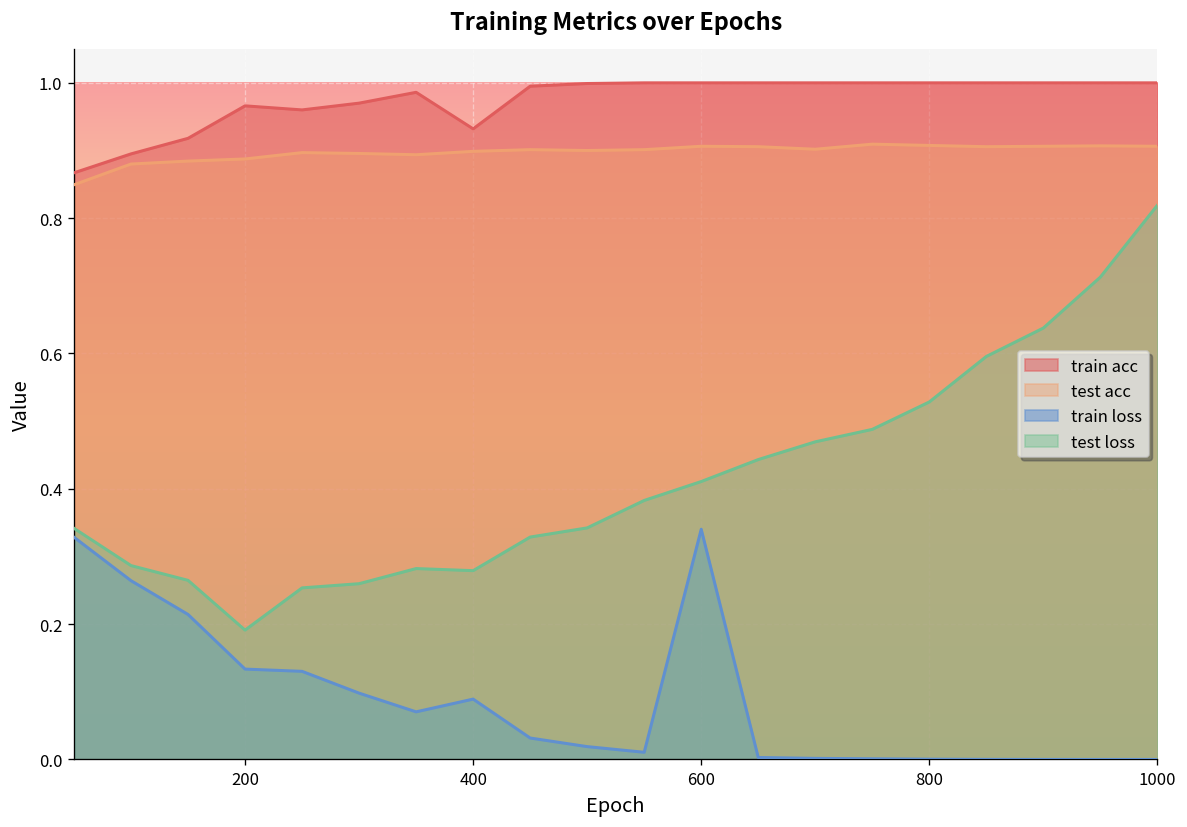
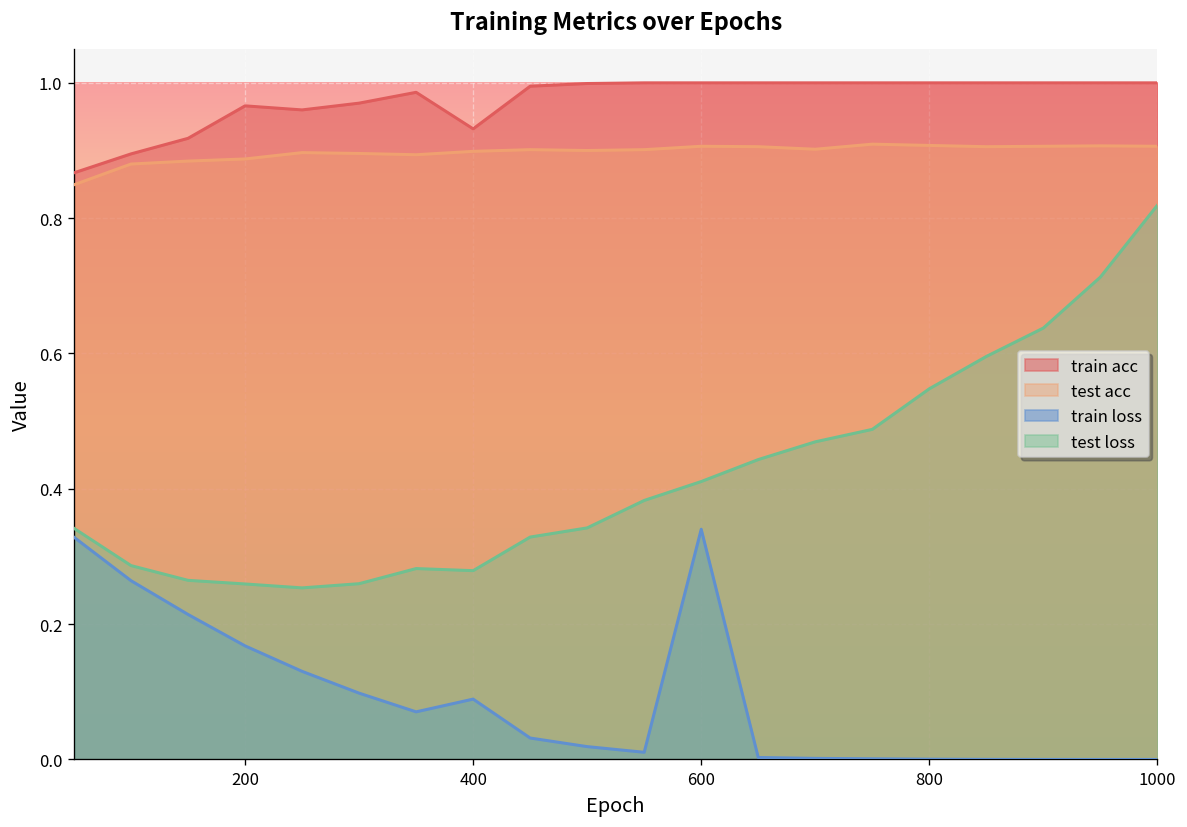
  {
    "train acc": {
      "200": 0.97,
      "400": 0.93,
      "600": 1.00,
      "800": 1.00,
      "1000": 1.00
    },
    "test acc": {
      "200": 0.89,
      "400": 0.90,
      "600": 0.91,
      "800": 0.91,
      "1000": 0.91
    },
    "train loss": {
-     "200": 0.13,
+     "200": 0.17,
      "400": 0.09,
      "600": 0.34,
      "800": 0.00,
      "1000": 0.00
    },
    "test loss": {
-     "200": 0.19,
+     "200": 0.26,
      "400": 0.28,
      "600": 0.41,
-     "800": 0.53,
+     "800": 0.55,
      "1000": 0.82
    }
  }
